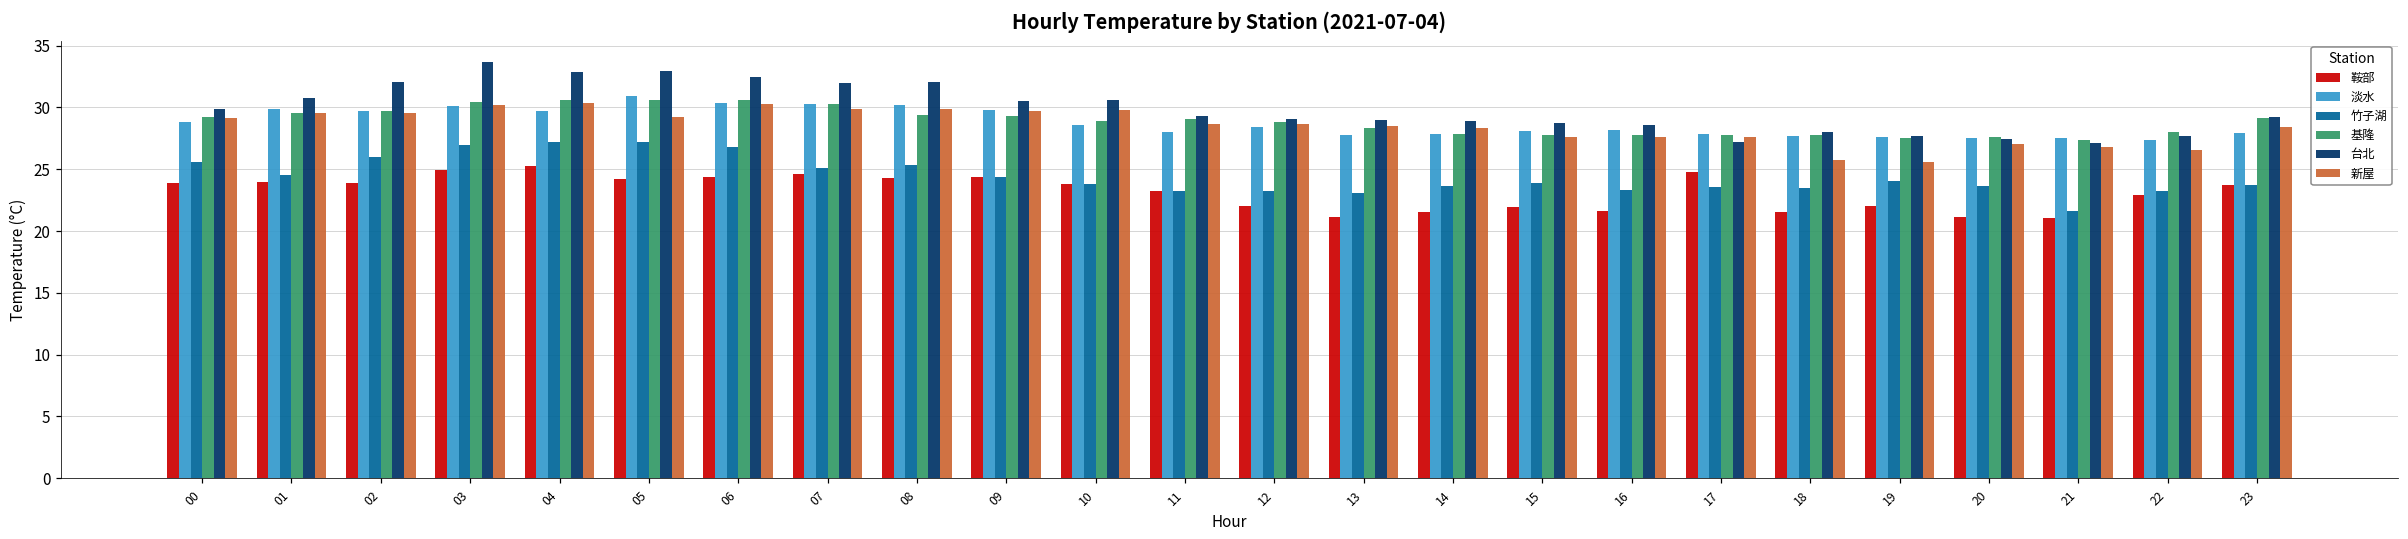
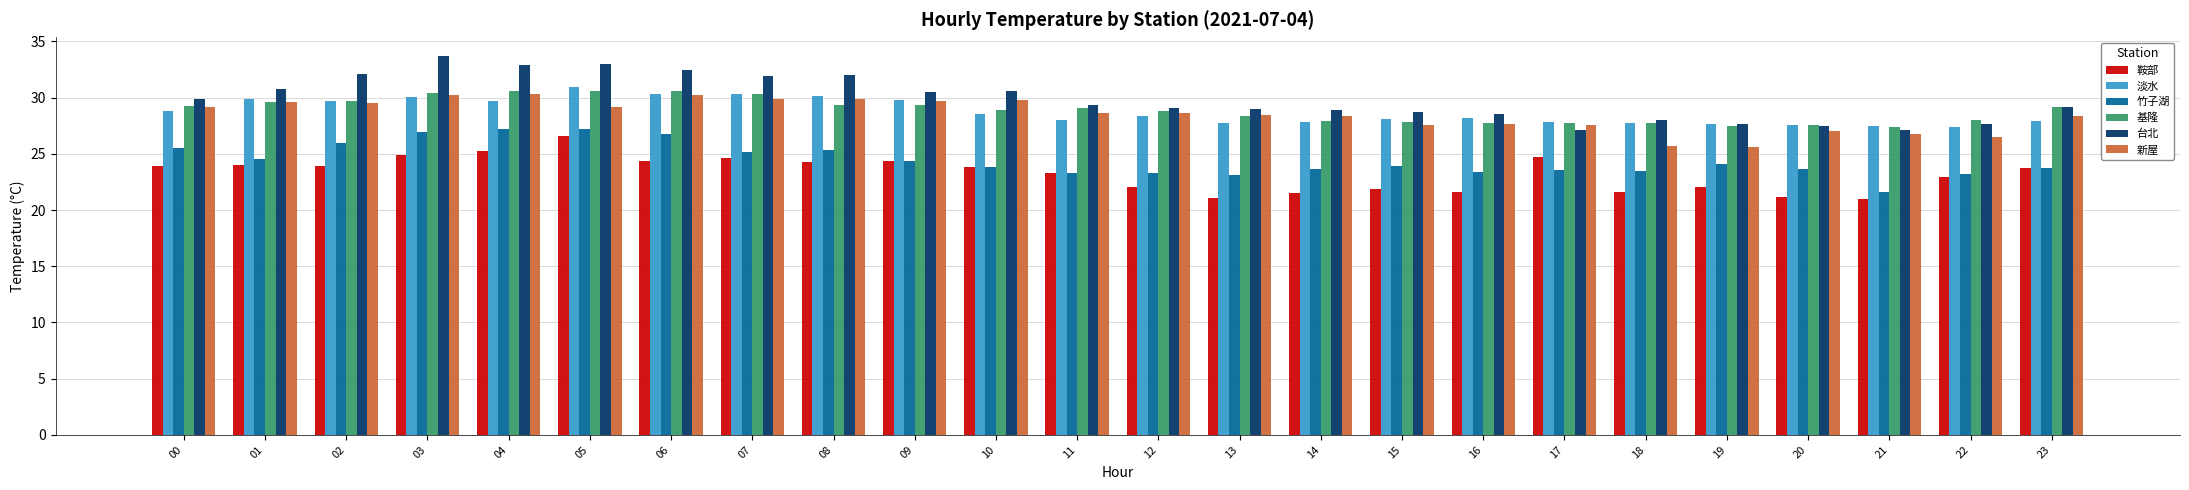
  {
    "鞍部": {
      "00": 23.9,
      "01": 24.0,
      "02": 23.9,
      "03": 24.9,
      "04": 25.2,
-     "05": 24.2,
+     "05": 26.6,
      "06": 24.4,
      "07": 24.6,
      "08": 24.3,
      "09": 24.4,
      "10": 23.8,
      "11": 23.3,
      "12": 22.0,
      "13": 21.1,
      "14": 21.5,
      "15": 21.9,
      "16": 21.6,
      "17": 24.7,
      "18": 21.6,
      "19": 22.0,
      "20": 21.2,
      "21": 21.0,
      "22": 22.9,
      "23": 23.8
    },
    "淡水": {
      "00": 28.8,
      "01": 29.9,
      "02": 29.7,
      "03": 30.1,
      "04": 29.7,
      "05": 30.9,
      "06": 30.3,
      "07": 30.3,
      "08": 30.2,
      "09": 29.8,
      "10": 28.6,
      "11": 28.0,
      "12": 28.4,
      "13": 27.7,
      "14": 27.9,
      "15": 28.1,
      "16": 28.2,
      "17": 27.9,
      "18": 27.7,
      "19": 27.6,
      "20": 27.5,
      "21": 27.5,
      "22": 27.4,
      "23": 28.0
    },
    "竹子湖": {
      "00": 25.6,
      "01": 24.5,
      "02": 26.0,
      "03": 27.0,
      "04": 27.2,
      "05": 27.2,
      "06": 26.8,
      "07": 25.1,
      "08": 25.3,
      "09": 24.4,
      "10": 23.8,
      "11": 23.3,
      "12": 23.3,
      "13": 23.1,
      "14": 23.6,
      "15": 23.9,
      "16": 23.3,
      "17": 23.5,
      "18": 23.5,
      "19": 24.1,
      "20": 23.7,
      "21": 21.6,
      "22": 23.2,
      "23": 23.8
    },
    "基隆": {
      "00": 29.2,
      "01": 29.6,
      "02": 29.7,
      "03": 30.4,
      "04": 30.6,
      "05": 30.6,
      "06": 30.6,
      "07": 30.3,
      "08": 29.4,
      "09": 29.3,
      "10": 28.9,
      "11": 29.1,
      "12": 28.8,
      "13": 28.3,
      "14": 27.9,
      "15": 27.8,
      "16": 27.7,
      "17": 27.8,
      "18": 27.8,
      "19": 27.5,
      "20": 27.6,
      "21": 27.4,
      "22": 28.0,
      "23": 29.1
    },
    "台北": {
      "00": 29.9,
      "01": 30.8,
      "02": 32.1,
      "03": 33.7,
      "04": 32.9,
      "05": 33.0,
      "06": 32.5,
      "07": 32.0,
      "08": 32.0,
      "09": 30.5,
      "10": 30.6,
      "11": 29.3,
      "12": 29.1,
      "13": 29.0,
      "14": 28.9,
      "15": 28.7,
      "16": 28.6,
      "17": 27.2,
      "18": 28.0,
      "19": 27.7,
      "20": 27.5,
      "21": 27.1,
      "22": 27.7,
      "23": 29.2
    },
    "新屋": {
      "00": 29.1,
      "01": 29.6,
      "02": 29.5,
      "03": 30.2,
      "04": 30.3,
      "05": 29.2,
      "06": 30.2,
      "07": 29.9,
      "08": 29.9,
      "09": 29.7,
      "10": 29.7,
      "11": 28.6,
      "12": 28.7,
      "13": 28.5,
      "14": 28.4,
      "15": 27.6,
      "16": 27.6,
      "17": 27.6,
      "18": 25.7,
      "19": 25.6,
      "20": 27.0,
      "21": 26.8,
      "22": 26.5,
      "23": 28.4
    }
  }
